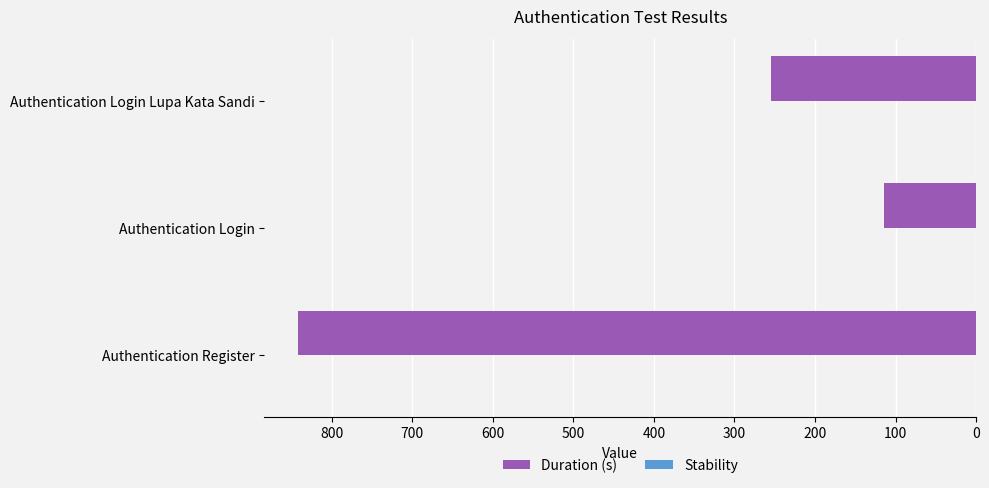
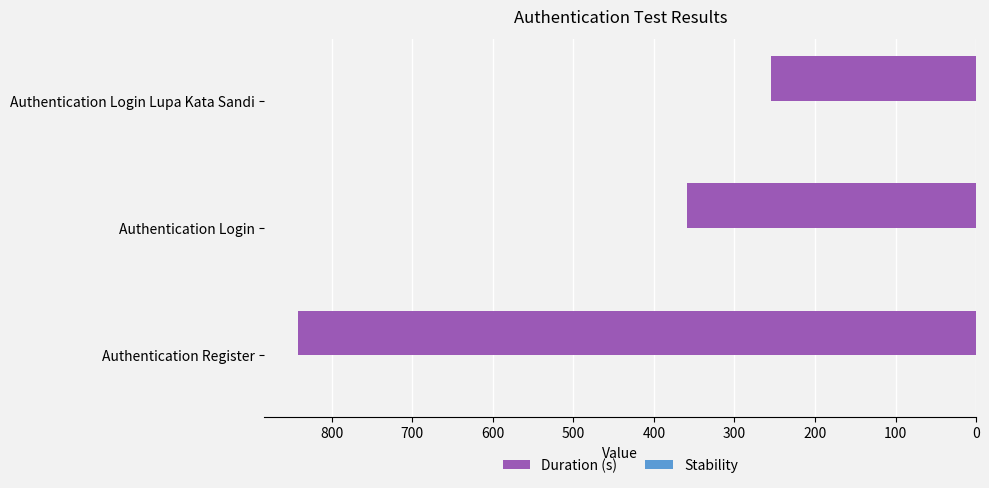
  {
    "Duration (s)": {
      "Authentication Login Lupa Kata Sandi": 250,
-     "Authentication Login": 110,
+     "Authentication Login": 360,
      "Authentication Register": 840
    },
    "Stability": {
      "Authentication Login Lupa Kata Sandi": 0,
      "Authentication Login": 0,
      "Authentication Register": 0
    }
  }
